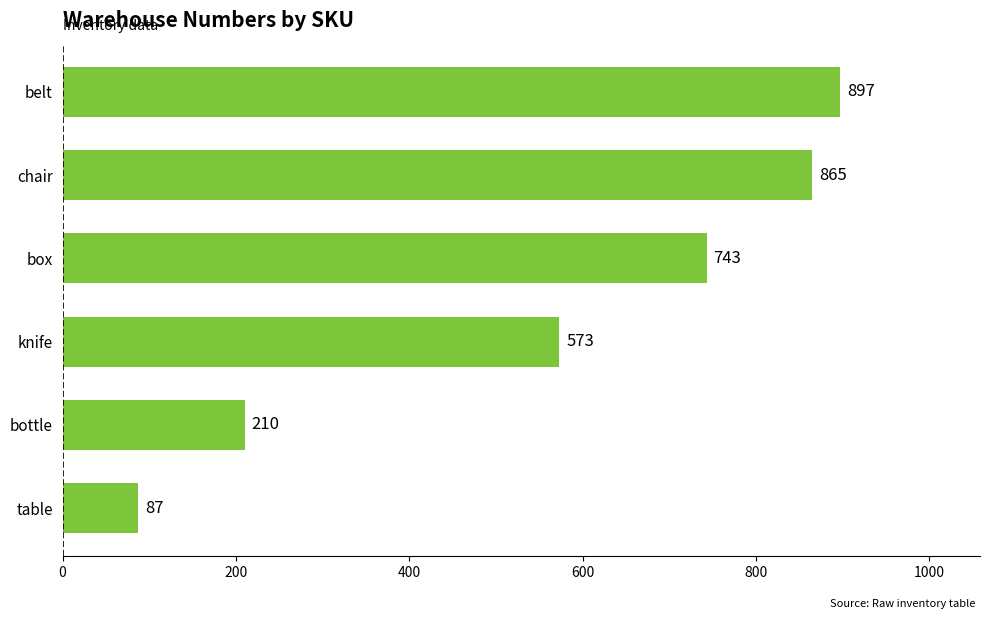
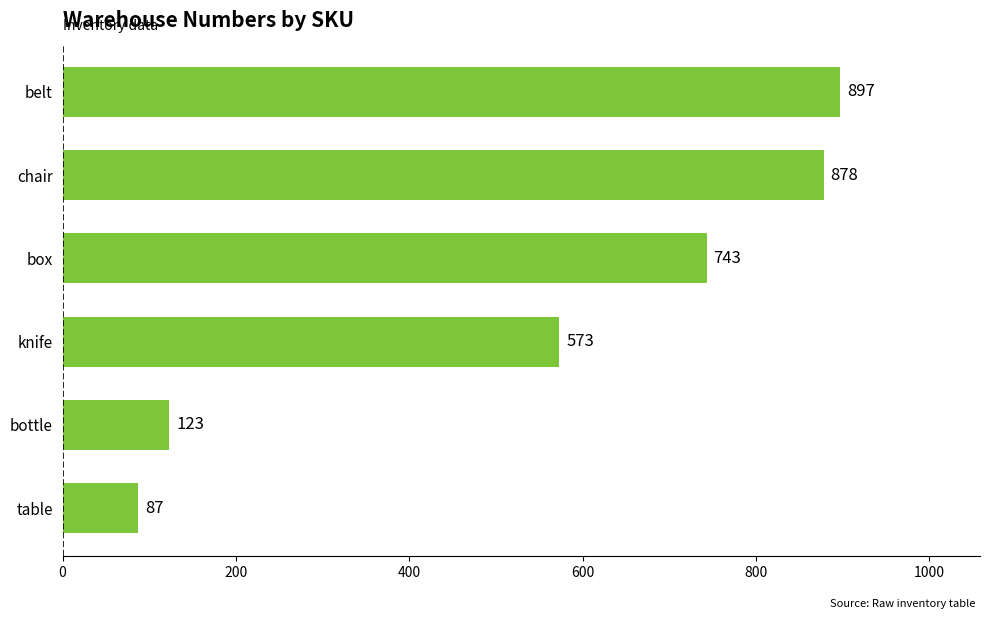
  {
    "belt": 897,
-   "chair": 865,
+   "chair": 878,
    "box": 743,
    "knife": 573,
-   "bottle": 210,
+   "bottle": 123,
    "table": 87
  }
